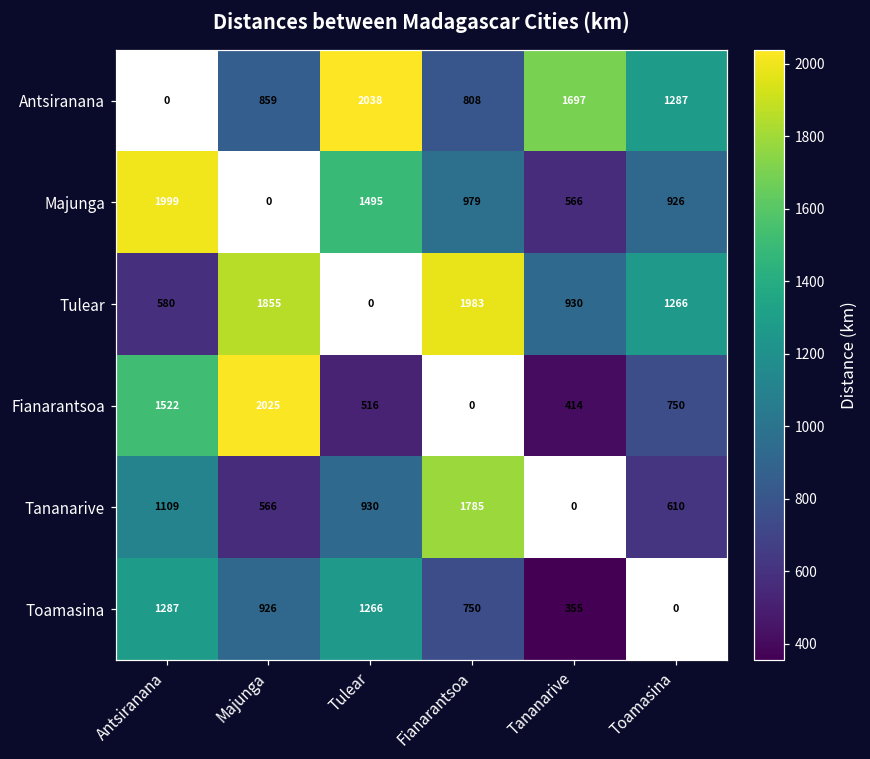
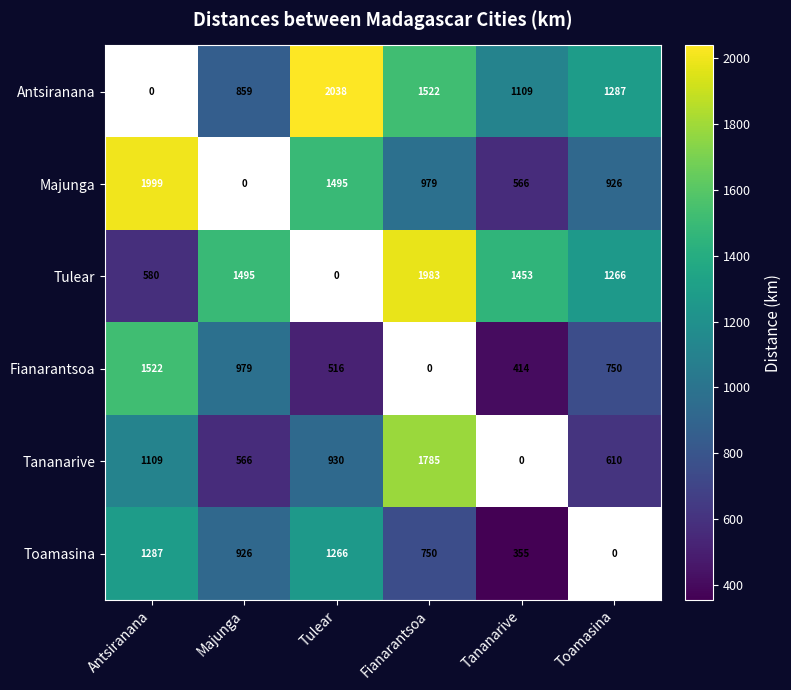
  {
    "Antsiranana": {
      "Majunga": 859,
      "Tulear": 2038,
-     "Fianarantsoa": 808,
-     "Tananarive": 1697,
+     "Fianarantsoa": 1522,
+     "Tananarive": 1109,
      "Toamasina": 1287
    },
    "Majunga": {
      "Antsiranana": 1999,
      "Tulear": 1495,
      "Fianarantsoa": 979,
      "Tananarive": 566,
      "Toamasina": 926
    },
    "Tulear": {
      "Antsiranana": 580,
-     "Majunga": 1855,
+     "Majunga": 1495,
      "Fianarantsoa": 1983,
-     "Tananarive": 930,
+     "Tananarive": 1453,
      "Toamasina": 1266
    },
    "Fianarantsoa": {
      "Antsiranana": 1522,
-     "Majunga": 2025,
+     "Majunga": 979,
      "Tulear": 516,
      "Tananarive": 414,
      "Toamasina": 750
    },
    "Tananarive": {
      "Antsiranana": 1109,
      "Majunga": 566,
      "Tulear": 930,
      "Fianarantsoa": 1785,
      "Toamasina": 610
    },
    "Toamasina": {
      "Antsiranana": 1287,
      "Majunga": 926,
      "Tulear": 1266,
      "Fianarantsoa": 750,
      "Tananarive": 355
    }
  }
